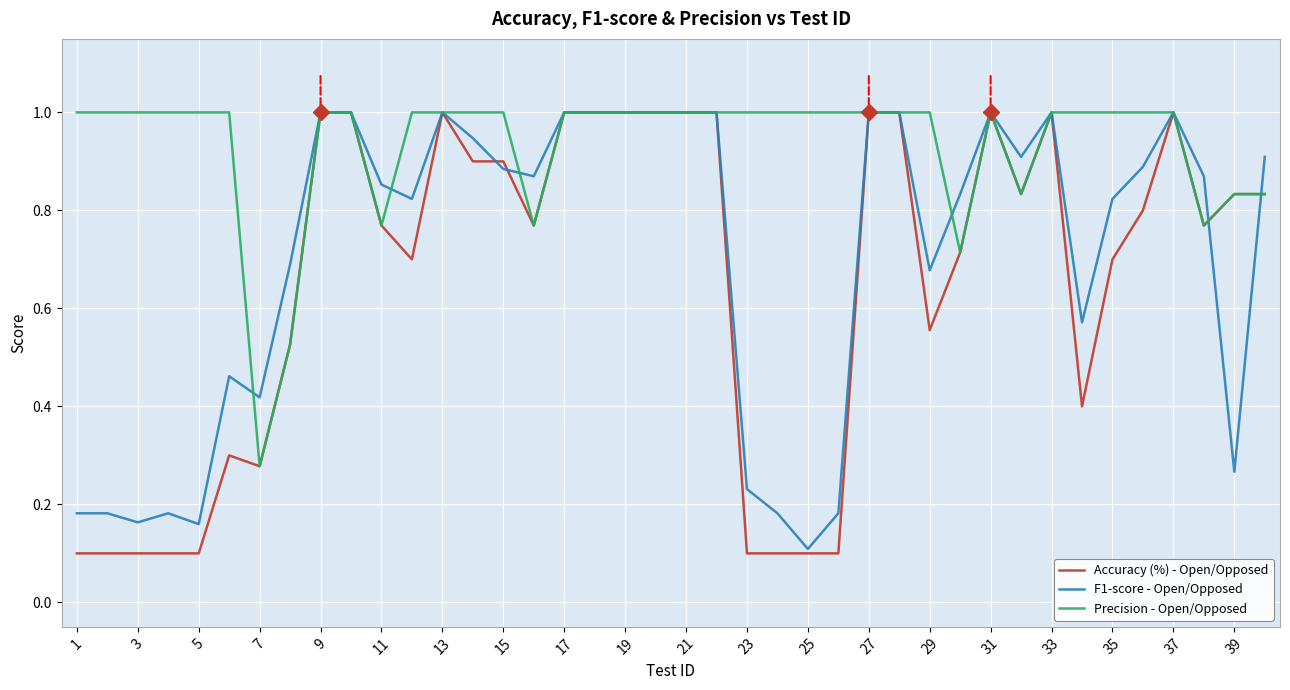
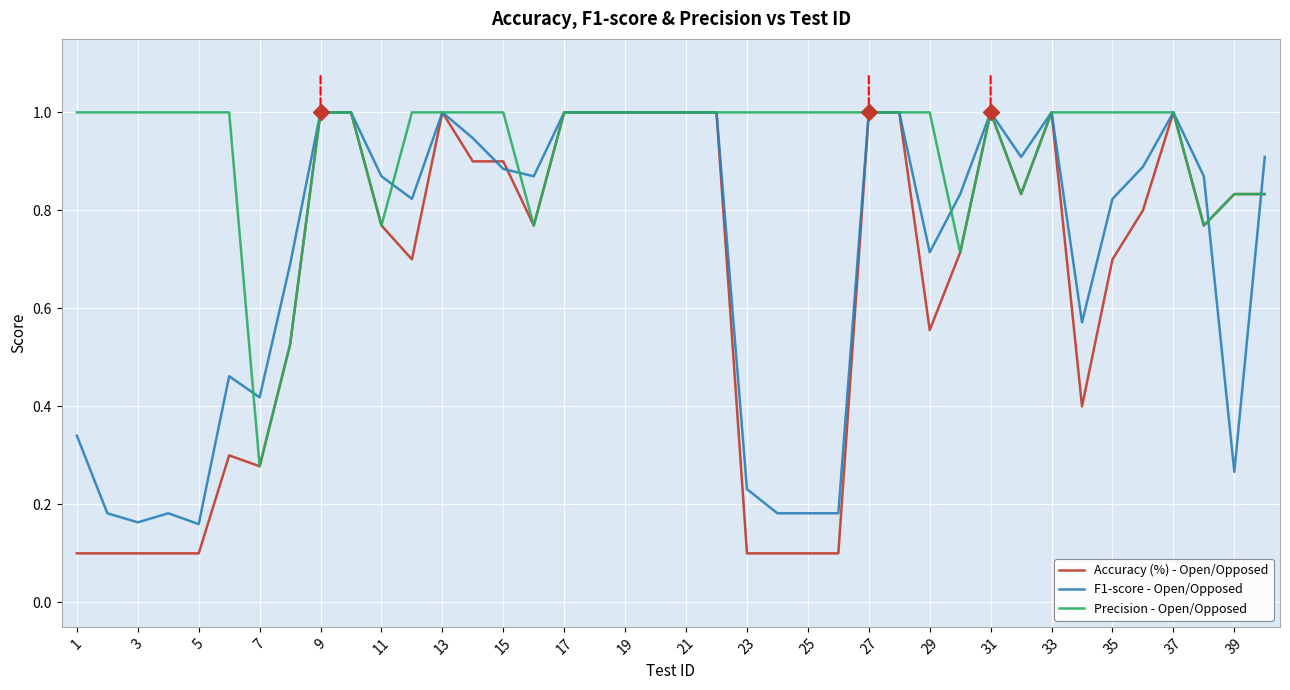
  {
    "F1-score - Open/Opposed": {
-     "1": 0.18,
+     "1": 0.34,
      "3": 0.16,
      "5": 0.16,
      "7": 0.42,
-     "11": 0.85,
+     "11": 0.87,
      "15": 0.88,
      "23": 0.23,
-     "25": 0.11,
-     "29": 0.68,
+     "25": 0.18,
+     "29": 0.71,
      "35": 0.82,
      "39": 0.27
    },
    "Precision - Open/Opposed": {
      "1": 1.00,
      "3": 1.00,
      "5": 1.00,
      "15": 1.00,
      "23": 1.00,
      "25": 1.00,
      "29": 1.00,
      "35": 1.00
    }
  }
